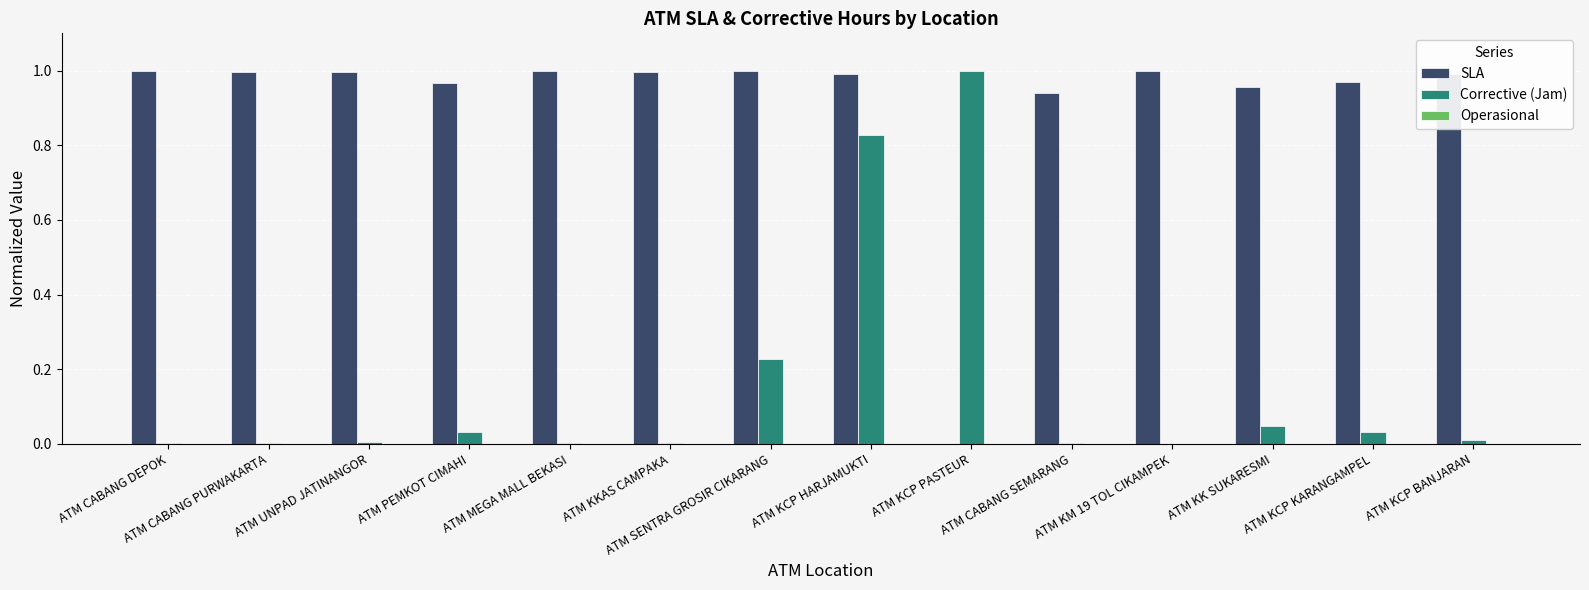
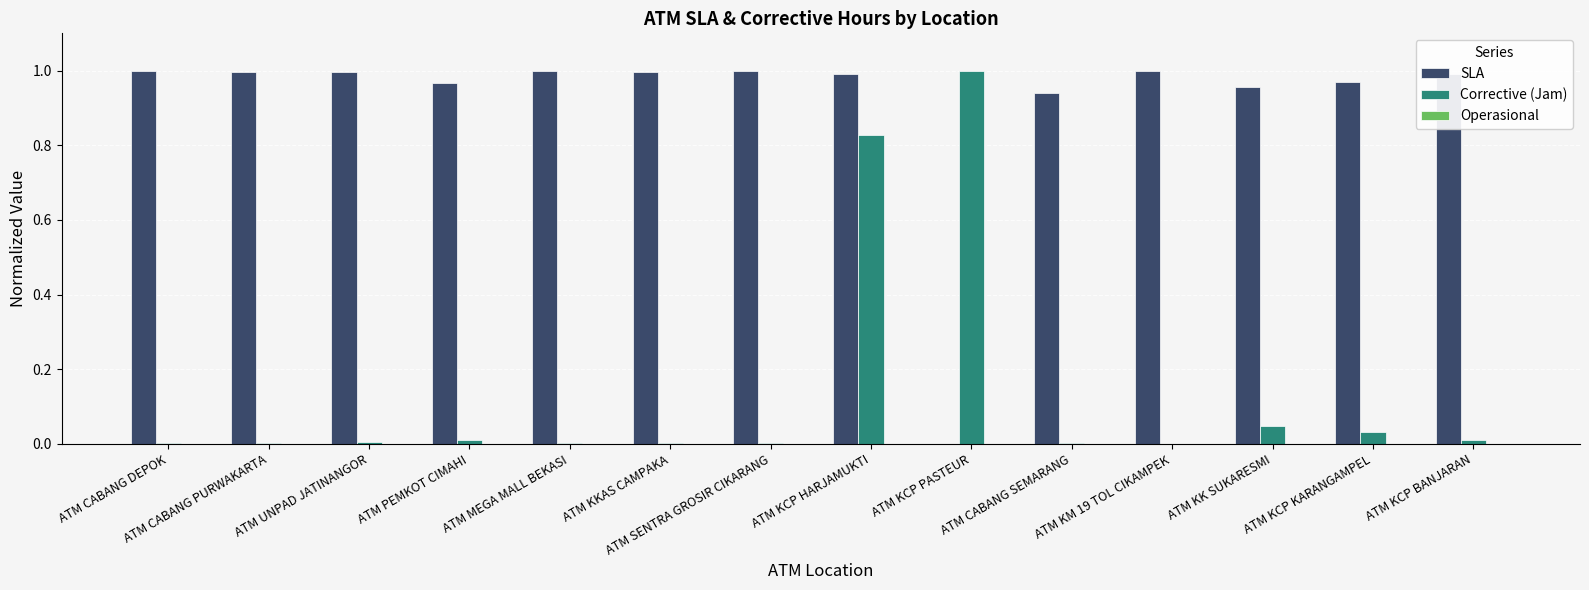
  {
    "SLA": {
      "ATM CABANG DEPOK": 1.00,
      "ATM CABANG PURWAKARTA": 1.00,
      "ATM UNPAD JATINANGOR": 1.00,
      "ATM PEMKOT CIMAHI": 0.97,
      "ATM MEGA MALL BEKASI": 1.00,
      "ATM KKAS CAMPAKA": 1.00,
      "ATM SENTRA GROSIR CIKARANG": 1.00,
      "ATM KCP HARJAMUKTI": 0.99,
      "ATM KCP PASTEUR": 0.00,
      "ATM CABANG SEMARANG": 0.94,
      "ATM KM 19 TOL CIKAMPEK": 1.00,
      "ATM KK SUKARESMI": 0.96,
      "ATM KCP KARANGAMPEL": 0.97
    },
    "Corrective (Jam)": {
-     "ATM PEMKOT CIMAHI": 0.03,
-     "ATM SENTRA GROSIR CIKARANG": 0.23,
+     "ATM PEMKOT CIMAHI": 0.01,
+     "ATM SENTRA GROSIR CIKARANG": 0.00,
      "ATM KCP HARJAMUKTI": 0.83,
      "ATM KCP PASTEUR": 1.00,
      "ATM KM 19 TOL CIKAMPEK": 0.00,
      "ATM KK SUKARESMI": 0.05,
      "ATM KCP KARANGAMPEL": 0.03,
      "ATM KCP BANJARAN": 0.01
    },
    "Operasional": {
      "ATM CABANG DEPOK": 0.00,
      "ATM CABANG PURWAKARTA": 0.00,
      "ATM UNPAD JATINANGOR": 0.00,
      "ATM PEMKOT CIMAHI": 0.00,
      "ATM MEGA MALL BEKASI": 0.00,
      "ATM KKAS CAMPAKA": 0.00,
      "ATM SENTRA GROSIR CIKARANG": 0.00,
      "ATM KCP HARJAMUKTI": 0.00,
      "ATM KCP PASTEUR": 0.00,
      "ATM CABANG SEMARANG": 0.00,
      "ATM KM 19 TOL CIKAMPEK": 0.00,
      "ATM KK SUKARESMI": 0.00,
      "ATM KCP KARANGAMPEL": 0.00,
      "ATM KCP BANJARAN": 0.00
    }
  }
